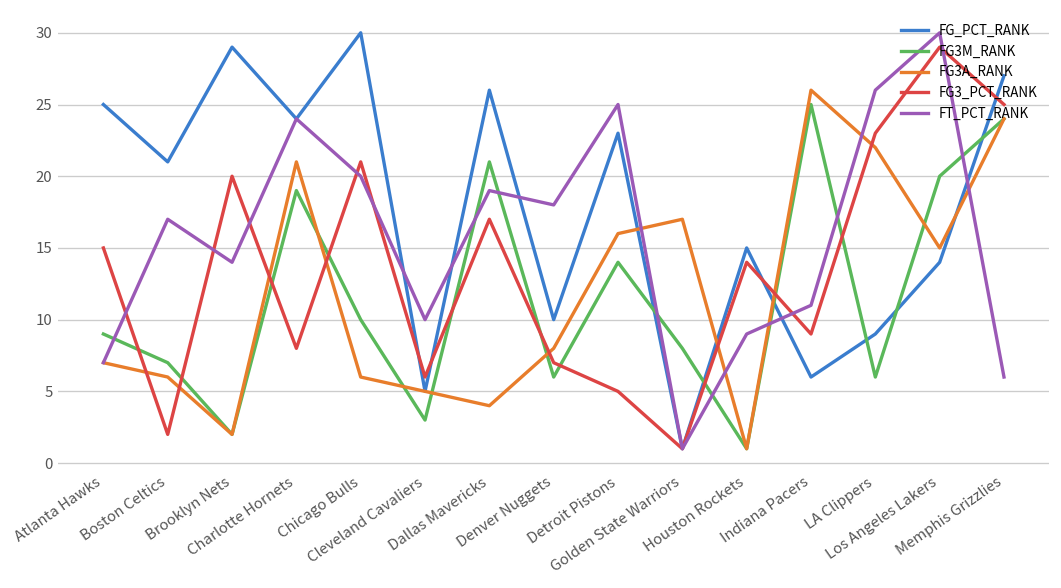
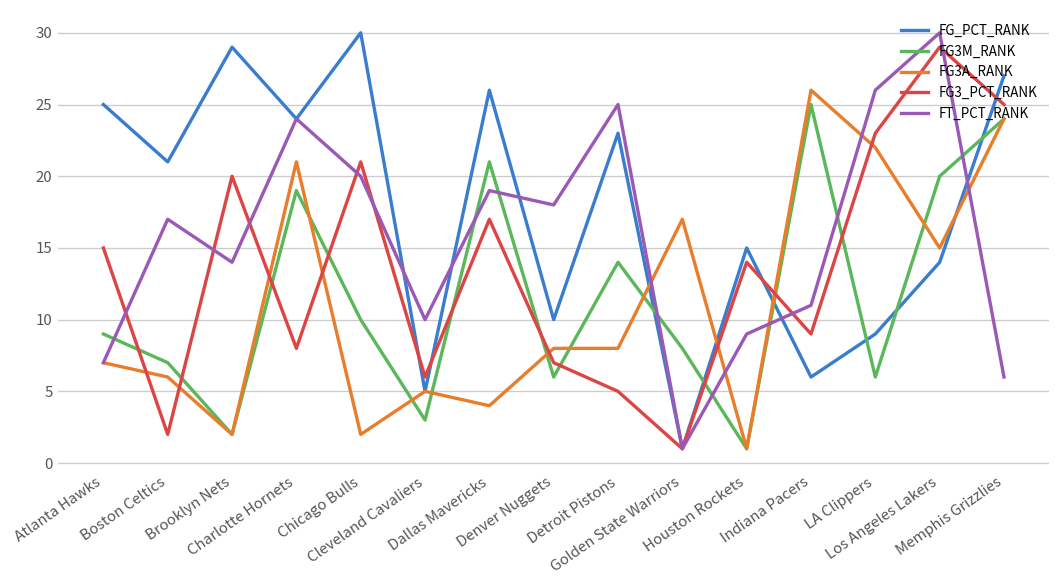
  {
    "FG_PCT_RANK": {
      "Atlanta Hawks": 25,
      "Boston Celtics": 21,
      "Brooklyn Nets": 29,
      "Chicago Bulls": 30,
      "Dallas Mavericks": 26,
      "Denver Nuggets": 10,
      "Detroit Pistons": 23,
      "Houston Rockets": 15,
      "Indiana Pacers": 6,
      "LA Clippers": 9,
      "Los Angeles Lakers": 14,
      "Memphis Grizzlies": 27
    },
    "FG3M_RANK": {
      "Atlanta Hawks": 9,
      "Boston Celtics": 7,
      "Charlotte Hornets": 19,
      "Chicago Bulls": 10,
      "Cleveland Cavaliers": 3,
      "Dallas Mavericks": 21,
      "Denver Nuggets": 6,
      "Detroit Pistons": 14,
      "Golden State Warriors": 8,
      "Indiana Pacers": 25,
      "LA Clippers": 6,
      "Los Angeles Lakers": 20
    },
    "FG3A_RANK": {
      "Boston Celtics": 6,
      "Charlotte Hornets": 21,
-     "Chicago Bulls": 6,
+     "Chicago Bulls": 2,
      "Dallas Mavericks": 4,
      "Denver Nuggets": 8,
-     "Detroit Pistons": 16,
+     "Detroit Pistons": 8,
      "Golden State Warriors": 17,
      "Indiana Pacers": 26,
      "LA Clippers": 22,
      "Los Angeles Lakers": 15
    },
    "FG3_PCT_RANK": {
      "Atlanta Hawks": 15,
      "Boston Celtics": 2,
      "Brooklyn Nets": 20,
      "Charlotte Hornets": 8,
      "Chicago Bulls": 21,
      "Cleveland Cavaliers": 6,
      "Dallas Mavericks": 17,
      "Denver Nuggets": 7,
      "Detroit Pistons": 5,
      "Houston Rockets": 14,
      "Indiana Pacers": 9,
      "LA Clippers": 23,
      "Los Angeles Lakers": 29,
      "Memphis Grizzlies": 25
    },
    "FT_PCT_RANK": {
      "Boston Celtics": 17,
      "Brooklyn Nets": 14,
      "Chicago Bulls": 20,
      "Cleveland Cavaliers": 10,
      "Dallas Mavericks": 19,
      "Denver Nuggets": 18,
      "Detroit Pistons": 25,
      "Houston Rockets": 9,
      "Indiana Pacers": 11,
      "LA Clippers": 26,
      "Los Angeles Lakers": 30,
      "Memphis Grizzlies": 6
    }
  }
